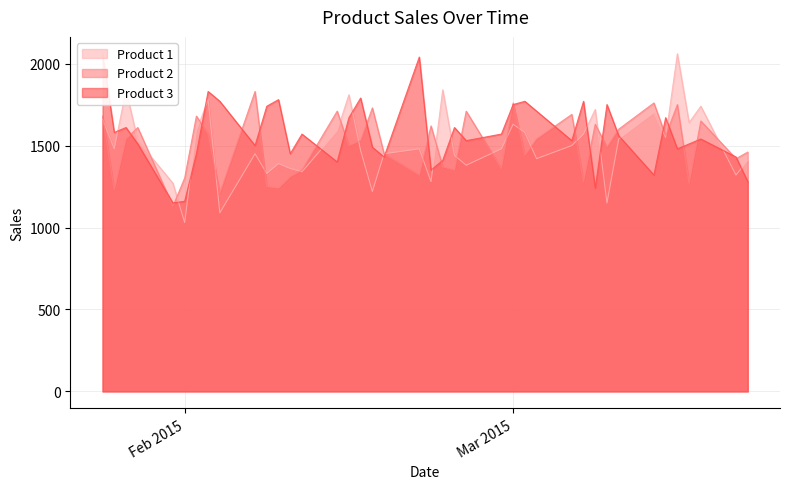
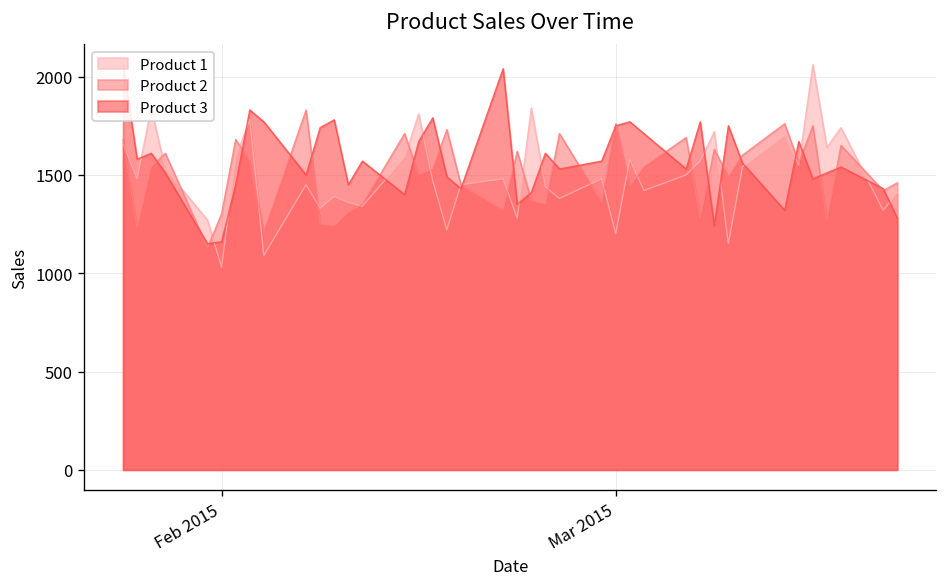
  {
    "Product 1": {
      "Feb 2015": 1030,
-     "Mar 2015": 1630
+     "Mar 2015": 1200
    },
    "Product 2": {
      "Feb 2015": 1300
    },
    "Product 3": {
      "Feb 2015": 1160
    }
  }
